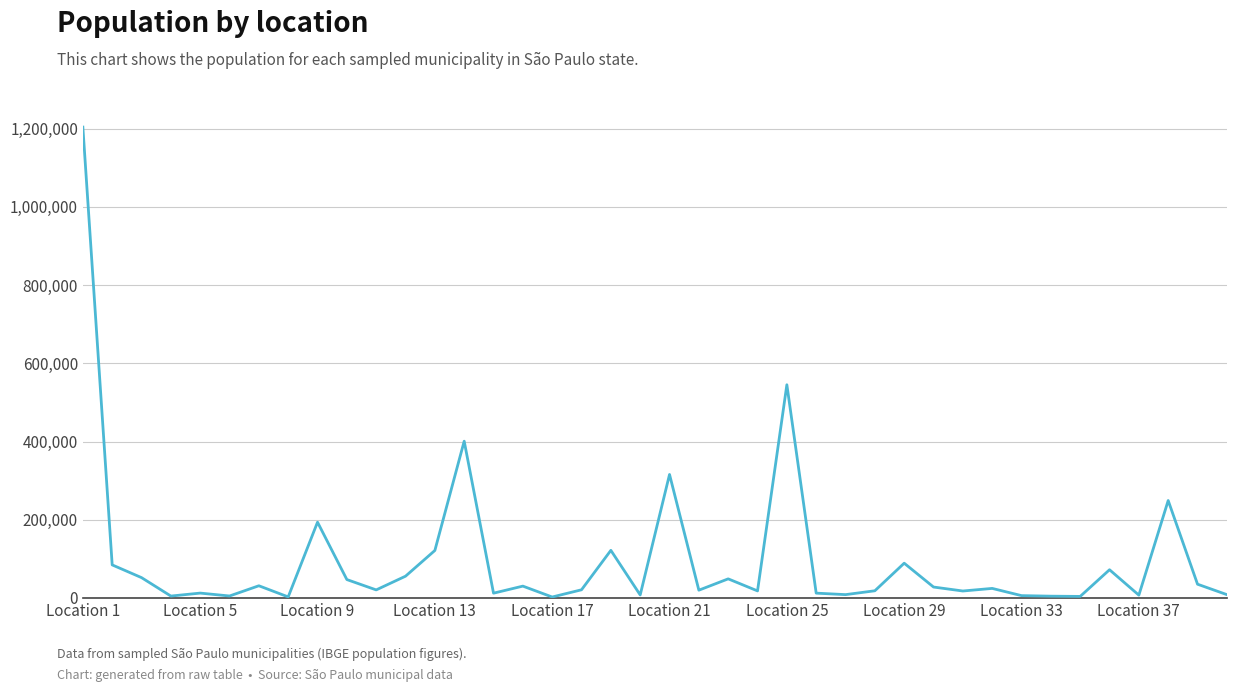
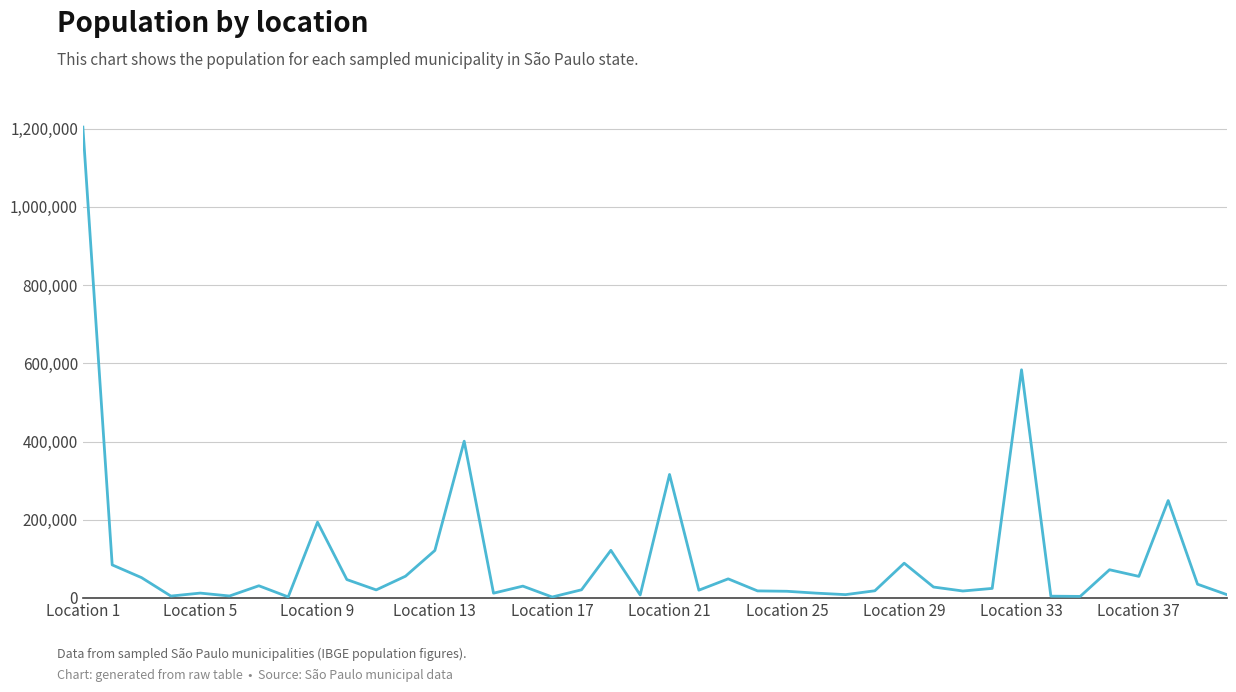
  {
    "Location 1": "1,200,000",
    "Location 5": "10,000",
    "Location 9": "190,000",
    "Location 13": "120,000",
    "Location 17": "0",
    "Location 21": "320,000",
-   "Location 25": "550,000",
+   "Location 25": "20,000",
    "Location 29": "90,000",
-   "Location 33": "10,000",
-   "Location 37": "10,000"
+   "Location 33": "580,000",
+   "Location 37": "60,000"
  }
